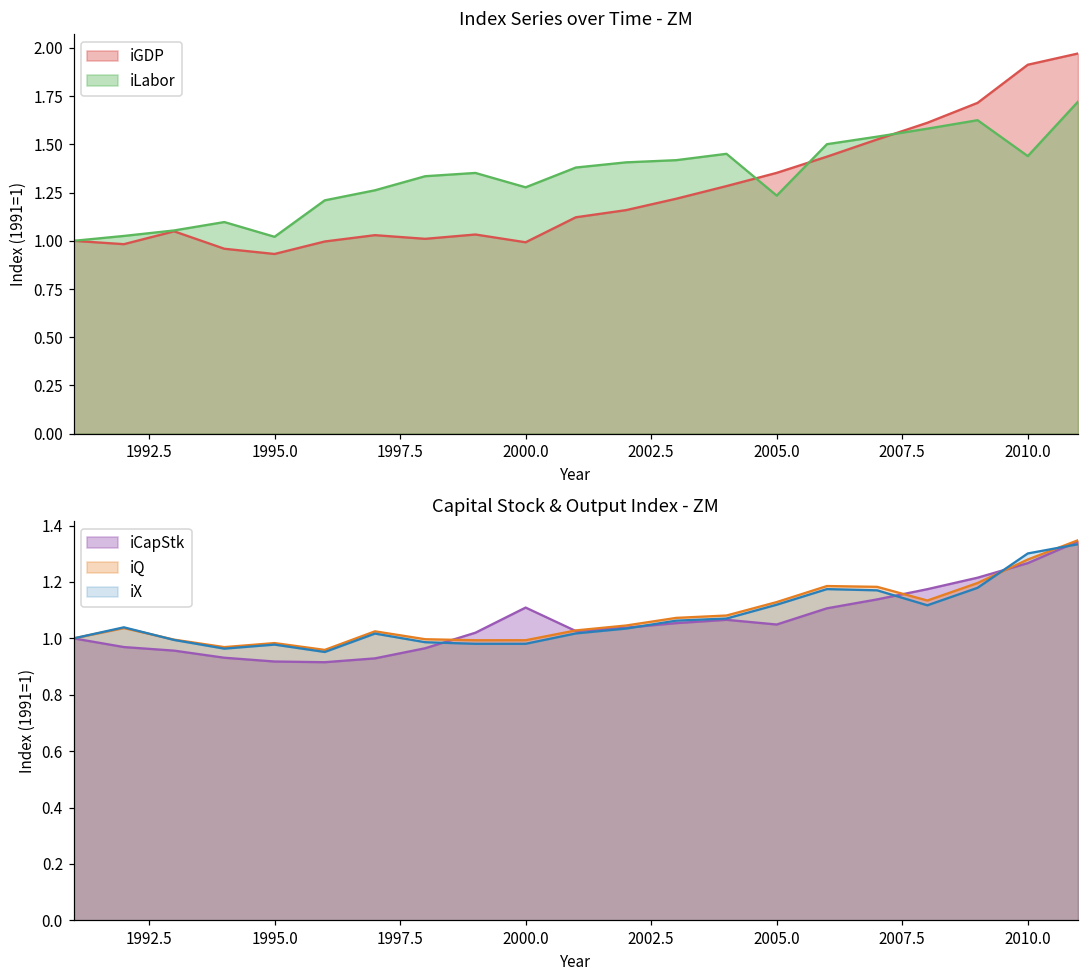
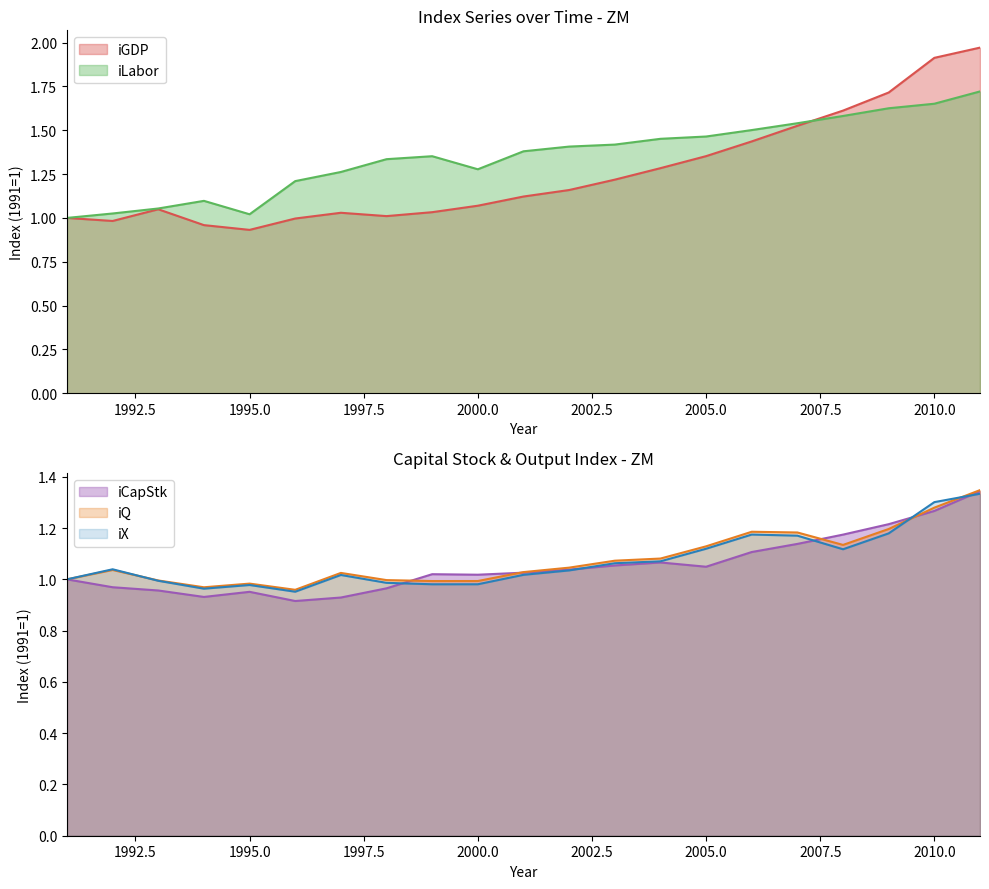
  {
    "Index Series over Time - ZM": {
      "iGDP": {
        "1995.0": 0.93,
-       "2000.0": 0.99,
+       "2000.0": 1.07,
        "2005.0": 1.35,
        "2010.0": 1.91
      },
      "iLabor": {
        "1995.0": 1.02,
        "2000.0": 1.28,
-       "2005.0": 1.23,
-       "2010.0": 1.44
+       "2005.0": 1.46,
+       "2010.0": 1.65
      }
    },
    "Capital Stock & Output Index - ZM": {
      "iCapStk": {
-       "1995.0": 0.92,
-       "2000.0": 1.11,
+       "1995.0": 0.95,
+       "2000.0": 1.02,
        "2005.0": 1.05,
        "2010.0": 1.27
      },
      "iQ": {
        "2000.0": 0.99,
        "2010.0": 1.28
      },
      "iX": {
        "2000.0": 0.98,
        "2010.0": 1.30
      }
    }
  }
